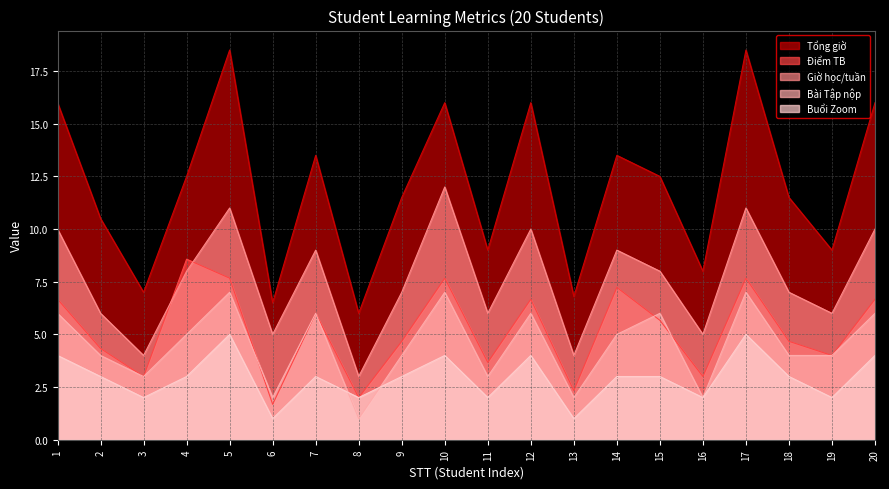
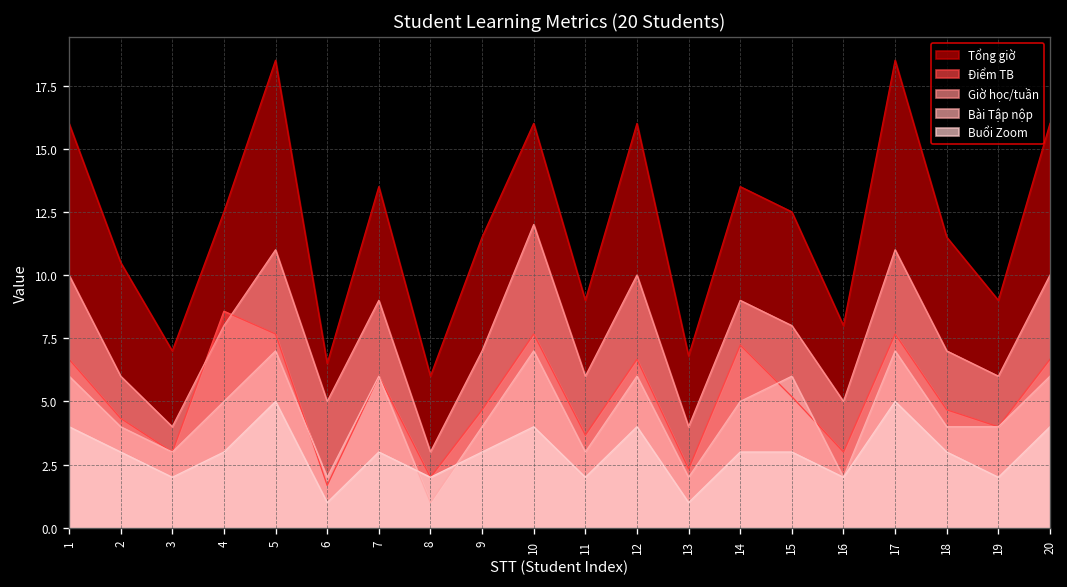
  {
    "Tổng giờ": {
      "1": 16.0,
      "2": 10.5,
      "3": 7.0,
      "4": 12.5,
      "5": 18.5,
      "6": 6.5,
      "7": 13.5,
      "8": 6.0,
      "9": 11.5,
      "10": 16.0,
      "11": 9.0,
      "12": 16.0,
      "13": 6.8,
      "14": 13.5,
      "15": 12.5,
      "16": 8.0,
      "17": 18.5,
      "18": 11.5,
      "19": 9.0,
      "20": 16.0
    },
    "Điểm TB": {
      "1": 6.7,
      "2": 4.3,
      "4": 8.6,
      "5": 7.7,
      "6": 1.7,
      "9": 4.7,
      "10": 7.7,
      "11": 3.7,
      "12": 6.7,
      "13": 2.3,
      "14": 7.2,
-     "15": 5.7,
+     "15": 5.2,
      "16": 3.0,
      "17": 7.7,
      "18": 4.7,
      "20": 6.7
    }
  }
